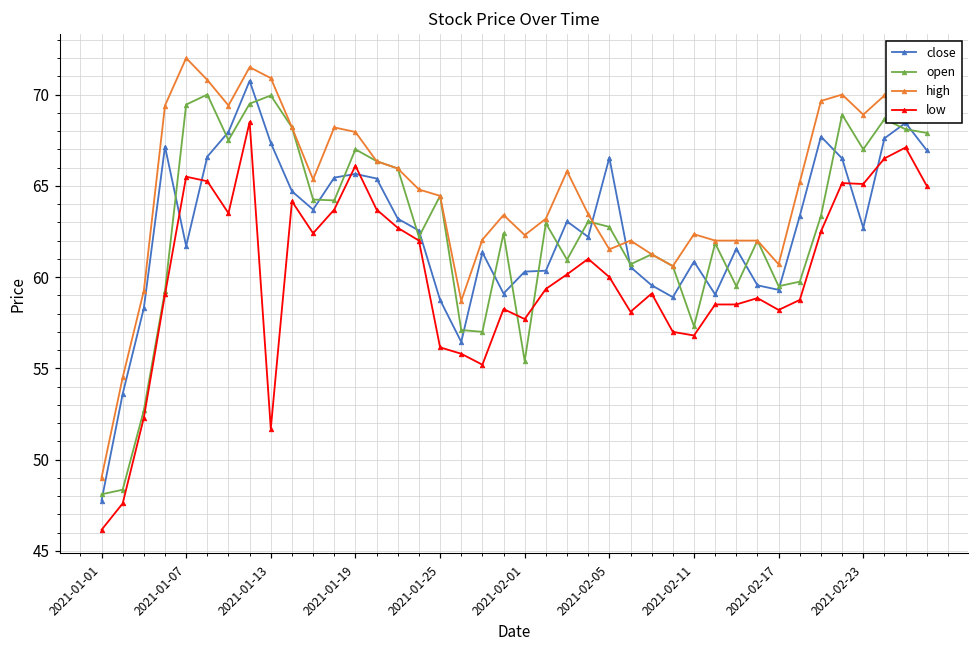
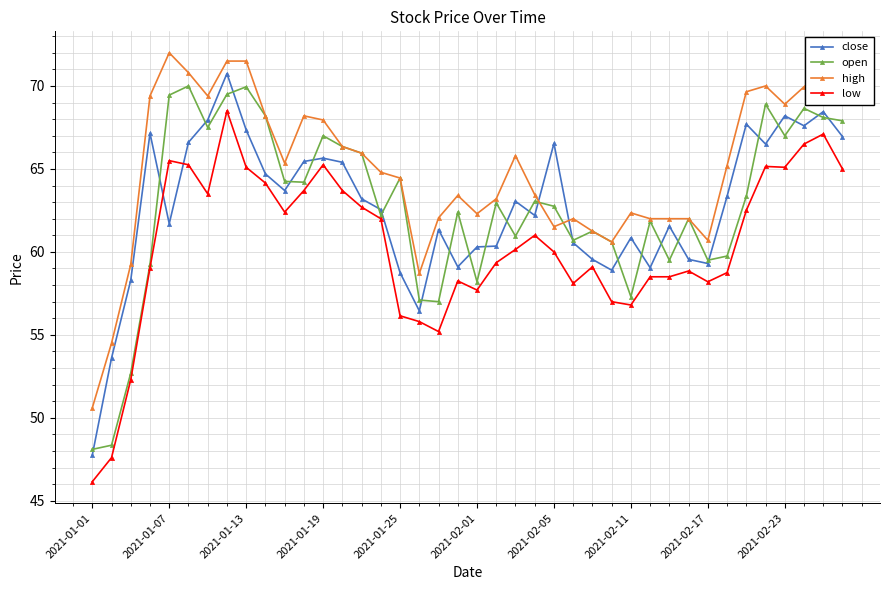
  {
    "close": {
      "2021-01-01": 47.8,
      "2021-01-07": 61.7,
      "2021-01-13": 67.4,
      "2021-01-19": 65.7,
      "2021-01-25": 58.8,
      "2021-02-01": 60.3,
      "2021-02-05": 66.5,
      "2021-02-11": 60.9,
      "2021-02-17": 59.3,
-     "2021-02-23": 62.7
+     "2021-02-23": 68.2
    },
    "open": {
      "2021-01-01": 48.1,
      "2021-01-07": 69.5,
      "2021-01-13": 70.0,
      "2021-01-19": 67.0,
-     "2021-02-01": 55.4,
+     "2021-02-01": 58.2,
      "2021-02-05": 62.8,
      "2021-02-11": 57.3,
      "2021-02-17": 59.5,
      "2021-02-23": 67.0
    },
    "high": {
-     "2021-01-01": 49.0,
+     "2021-01-01": 50.6,
      "2021-01-07": 72.0,
-     "2021-01-13": 70.9,
+     "2021-01-13": 71.5,
      "2021-01-19": 68.0,
      "2021-02-01": 62.3,
      "2021-02-05": 61.5,
      "2021-02-11": 62.4,
      "2021-02-17": 60.7,
      "2021-02-23": 68.9
    },
    "low": {
      "2021-01-01": 46.2,
      "2021-01-07": 65.5,
-     "2021-01-13": 51.7,
-     "2021-01-19": 66.1,
+     "2021-01-13": 65.1,
+     "2021-01-19": 65.3,
      "2021-01-25": 56.2,
      "2021-02-01": 57.7,
      "2021-02-05": 60.0,
      "2021-02-11": 56.8,
      "2021-02-17": 58.2,
      "2021-02-23": 65.1
    }
  }
